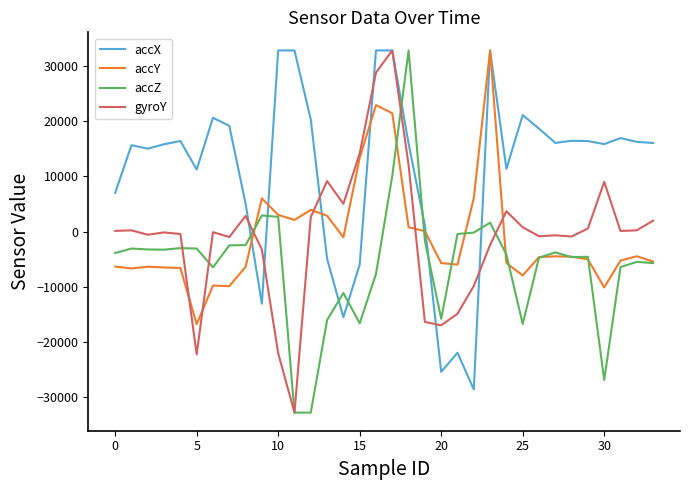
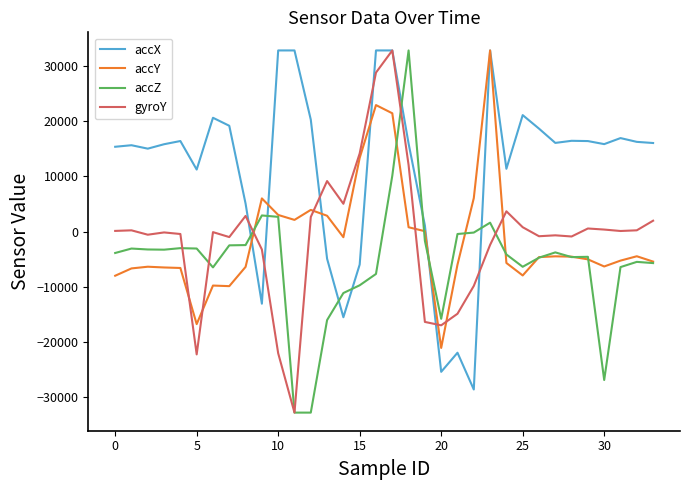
  {
    "accX": {
-     "0": 7000,
+     "0": 15000,
      "5": 11000,
      "10": 33000,
      "15": -6000,
      "20": -25000,
      "25": 21000,
      "30": 16000
    },
    "accY": {
-     "0": -6000,
+     "0": -8000,
      "5": -17000,
      "15": 13000,
-     "20": -6000,
+     "20": -21000,
      "25": -8000,
-     "30": -10000
+     "30": -6000
    },
    "accZ": {
      "0": -4000,
      "5": -3000,
-     "15": -17000,
+     "15": -10000,
      "20": -16000,
-     "25": -17000,
+     "25": -6000,
      "30": -27000
    },
    "gyroY": {
      "0": 0,
      "5": -22000,
      "10": -22000,
      "15": 14000,
      "20": -17000,
      "25": 1000,
-     "30": 9000
+     "30": 0
    }
  }
